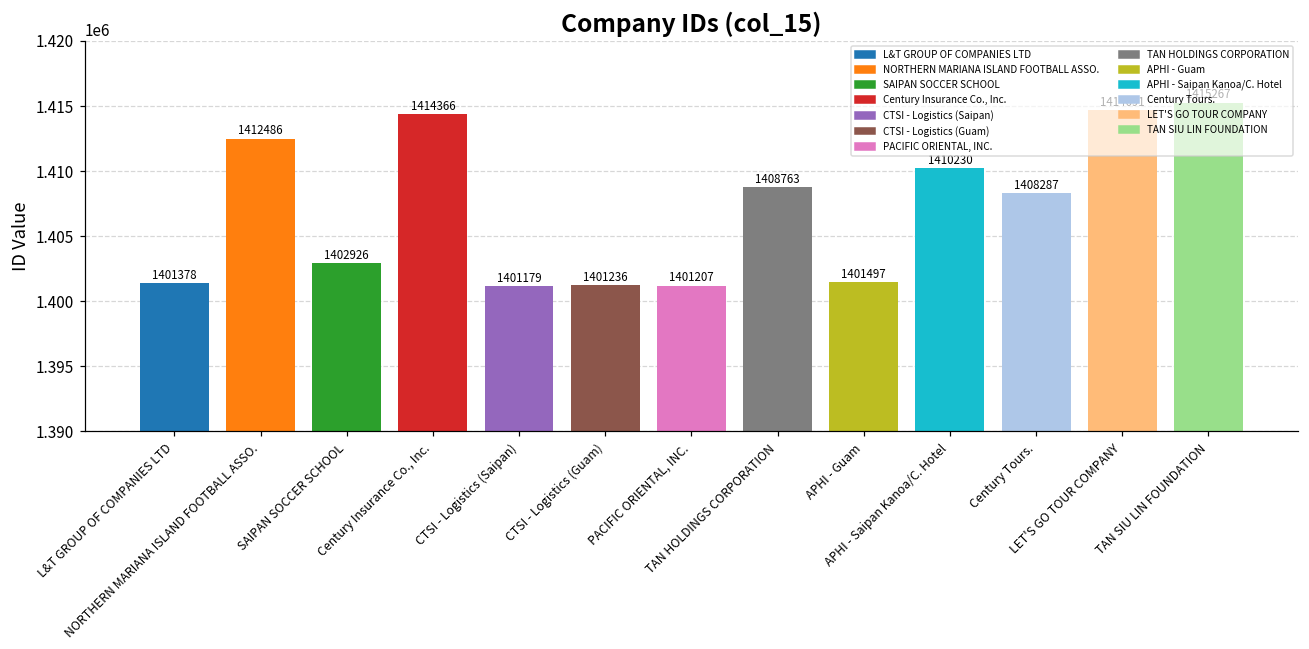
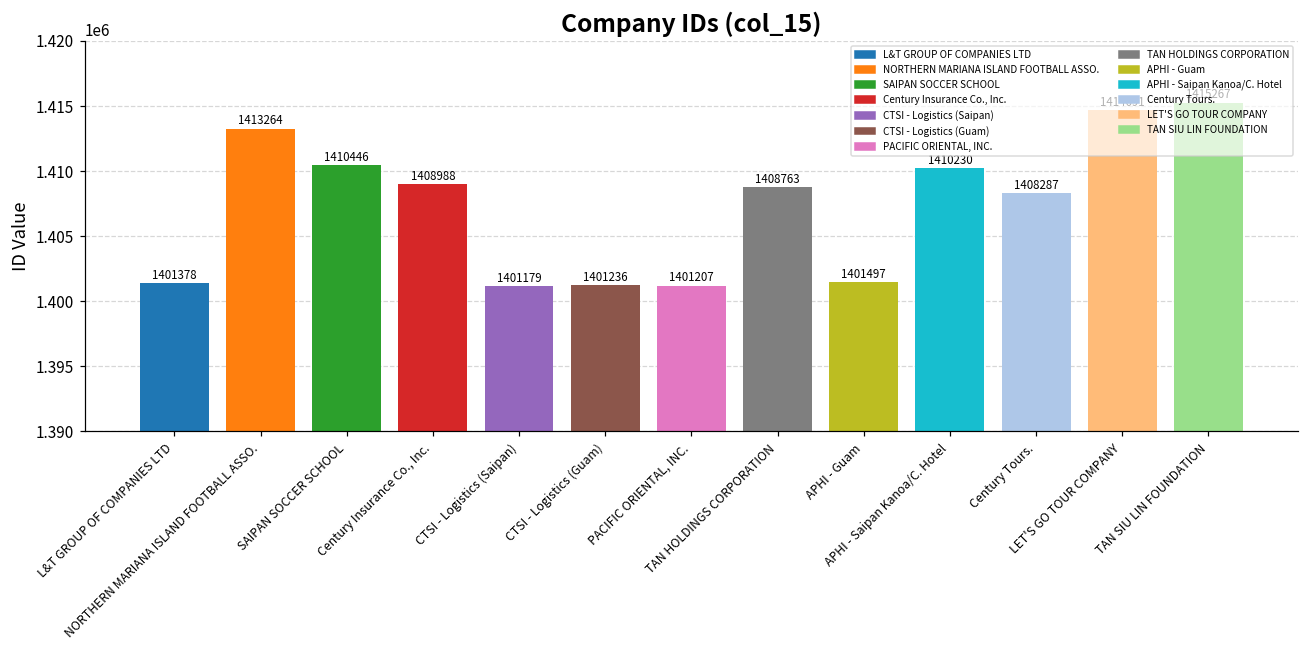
  {
    "L&T GROUP OF COMPANIES LTD": 1401378,
-   "NORTHERN MARIANA ISLAND FOOTBALL ASSO.": 1412486,
-   "SAIPAN SOCCER SCHOOL": 1402926,
-   "Century Insurance Co., Inc.": 1414366,
+   "NORTHERN MARIANA ISLAND FOOTBALL ASSO.": 1413264,
+   "SAIPAN SOCCER SCHOOL": 1410446,
+   "Century Insurance Co., Inc.": 1408988,
    "CTSI - Logistics (Saipan)": 1401179,
    "CTSI - Logistics (Guam)": 1401236,
    "PACIFIC ORIENTAL, INC.": 1401207,
    "TAN HOLDINGS CORPORATION": 1408763,
    "APHI - Guam": 1401497,
    "APHI - Saipan Kanoa/C. Hotel": 1410230,
    "Century Tours.": 1408287
  }
